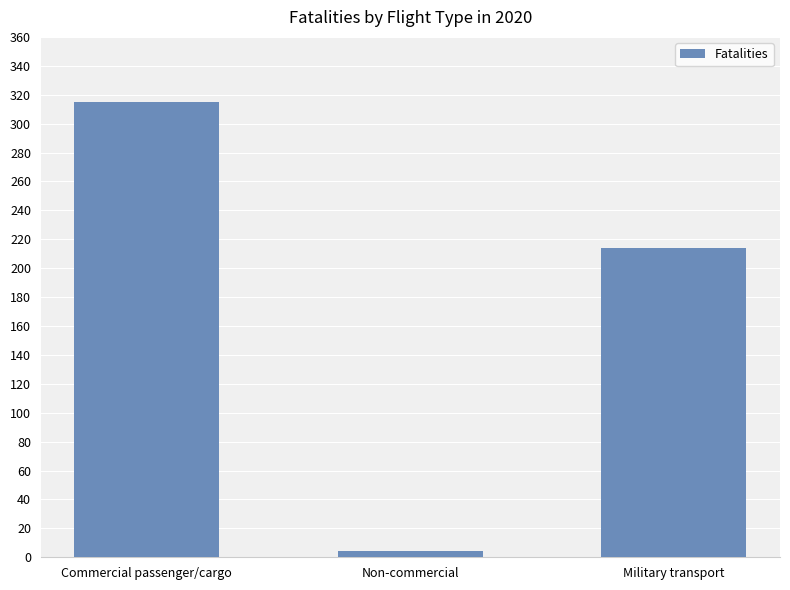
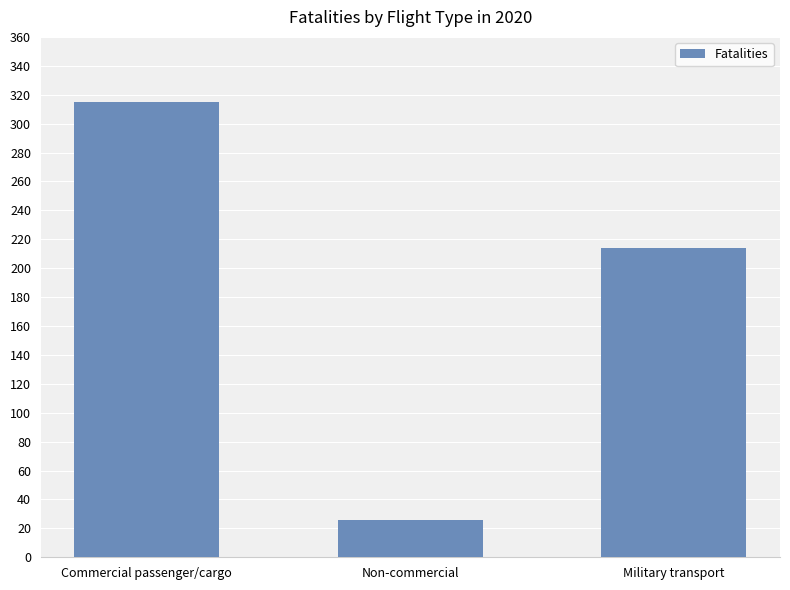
  {
    "Commercial passenger/cargo": 315,
-   "Non-commercial": 4,
+   "Non-commercial": 26,
    "Military transport": 214
  }
